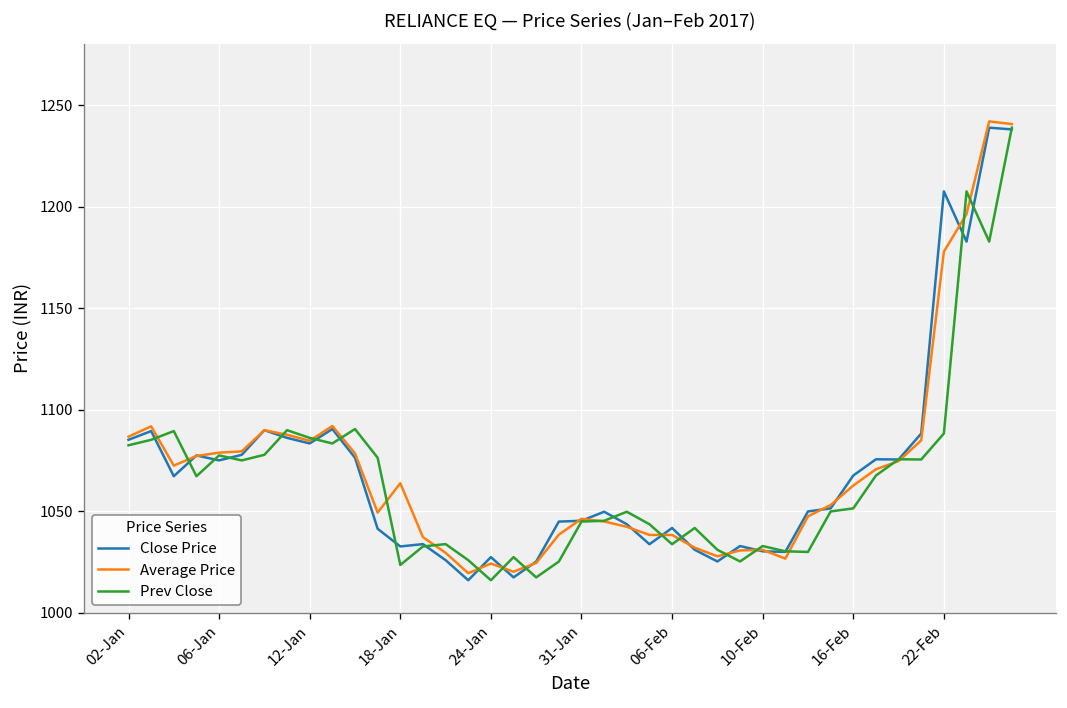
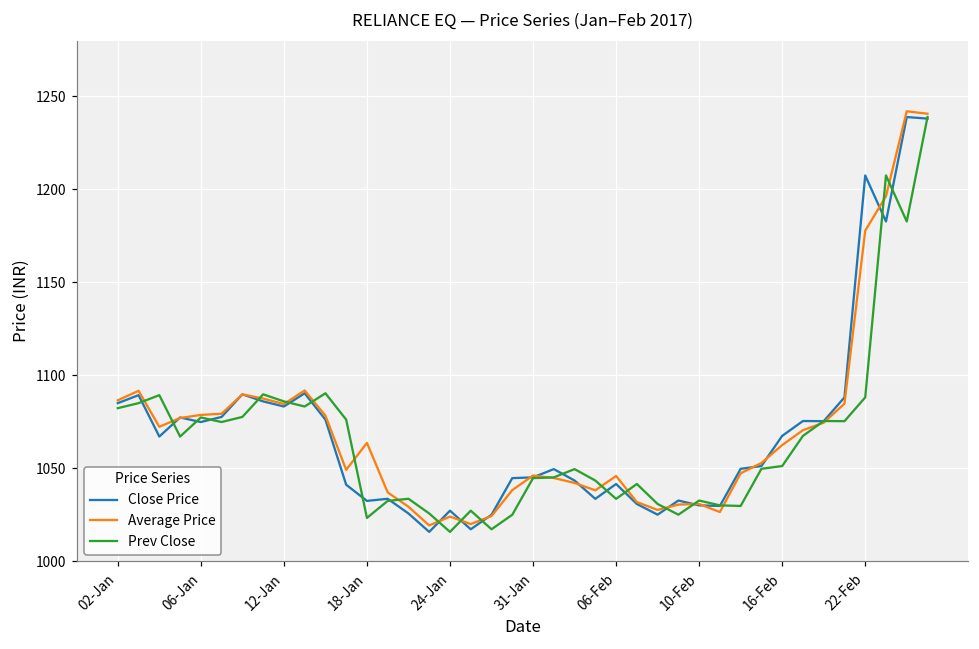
  {
    "Close Price": {
      "02-Jan": 1085,
      "06-Jan": 1075,
      "18-Jan": 1033,
      "24-Jan": 1027,
      "06-Feb": 1042,
      "16-Feb": 1068,
      "22-Feb": 1208
    },
    "Average Price": {
      "02-Jan": 1087,
      "18-Jan": 1064,
      "24-Jan": 1024,
-     "06-Feb": 1038,
+     "06-Feb": 1046,
      "16-Feb": 1063,
      "22-Feb": 1178
    },
    "Prev Close": {
      "02-Jan": 1082,
      "18-Jan": 1023,
      "24-Jan": 1016,
      "06-Feb": 1034,
      "10-Feb": 1033,
      "16-Feb": 1051,
      "22-Feb": 1088
    }
  }
